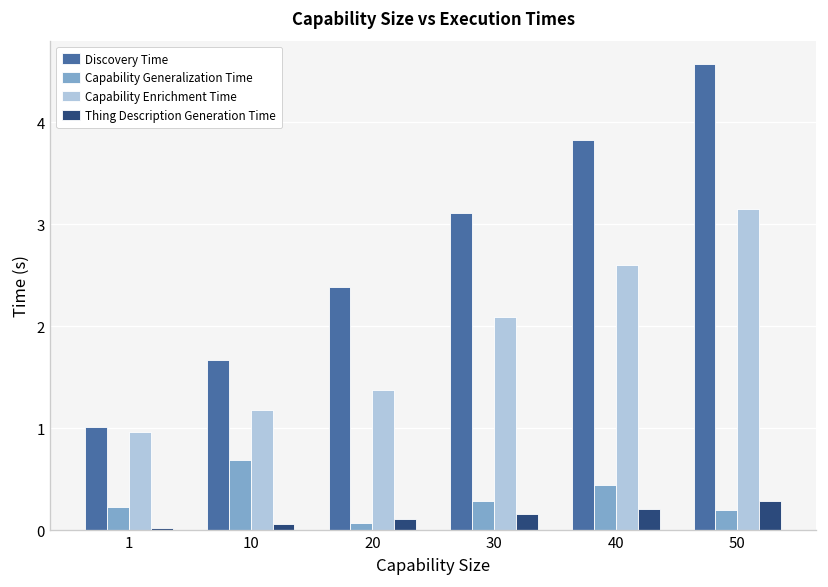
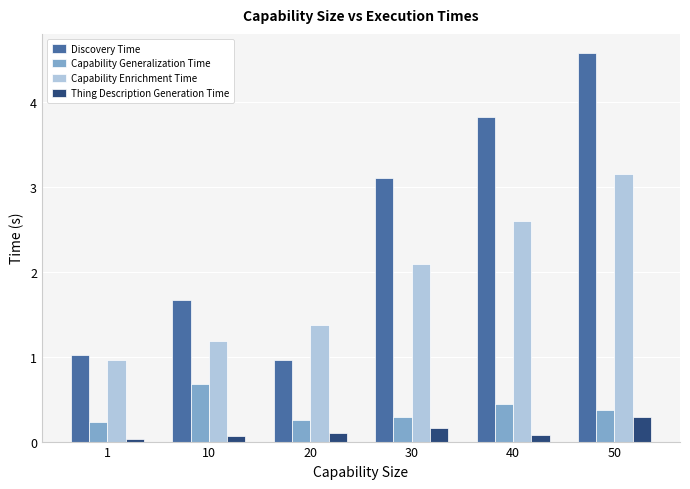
  {
    "Discovery Time": {
      "1": 1.0,
      "10": 1.7,
-     "20": 2.4,
+     "20": 1.0,
      "30": 3.1,
      "40": 3.8,
      "50": 4.6
    },
    "Capability Generalization Time": {
      "1": 0.2,
      "10": 0.7,
-     "20": 0.1,
+     "20": 0.3,
      "30": 0.3,
      "40": 0.4,
-     "50": 0.2
+     "50": 0.4
    },
    "Capability Enrichment Time": {
      "1": 1.0,
      "10": 1.2,
      "20": 1.4,
      "30": 2.1,
      "40": 2.6,
      "50": 3.1
    },
    "Thing Description Generation Time": {
      "10": 0.1,
      "20": 0.1,
      "30": 0.2,
-     "40": 0.2,
+     "40": 0.1,
      "50": 0.3
    }
  }
